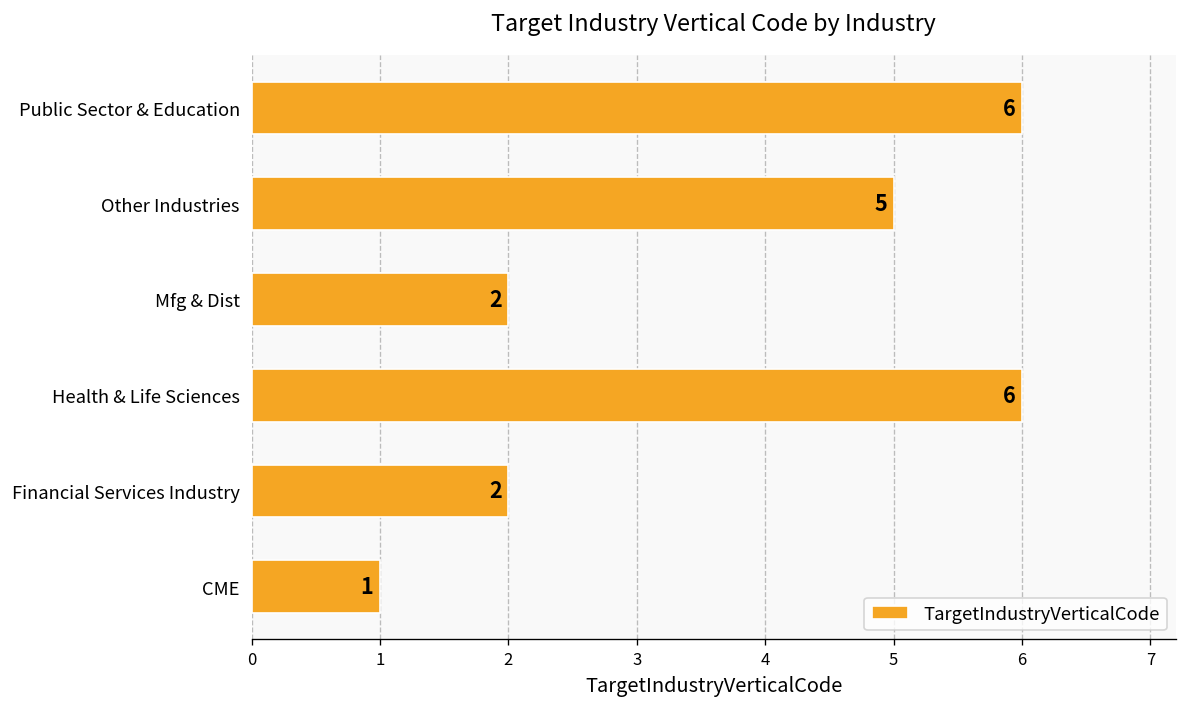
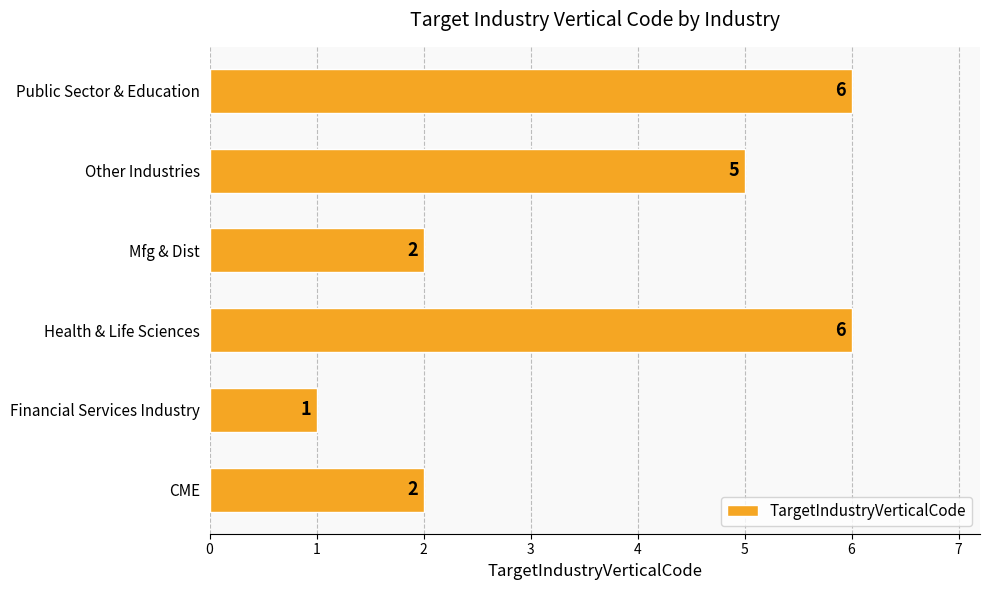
  {
    "Public Sector & Education": 6,
    "Other Industries": 5,
    "Mfg & Dist": 2,
    "Health & Life Sciences": 6,
-   "Financial Services Industry": 2,
-   "CME": 1
+   "Financial Services Industry": 1,
+   "CME": 2
  }
